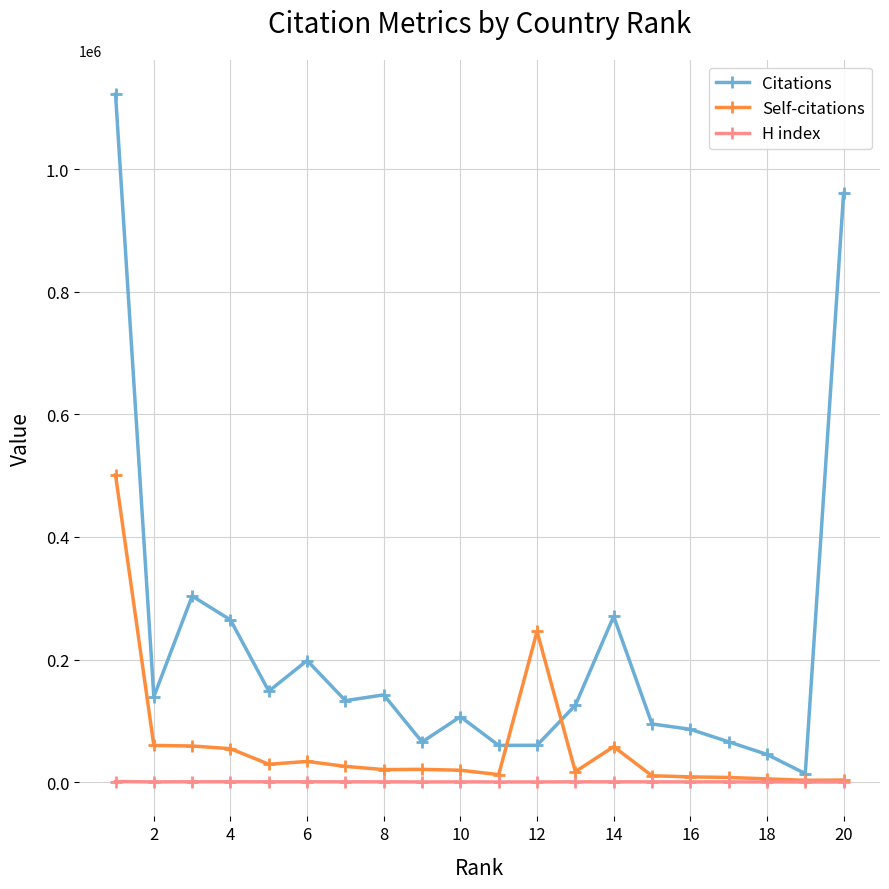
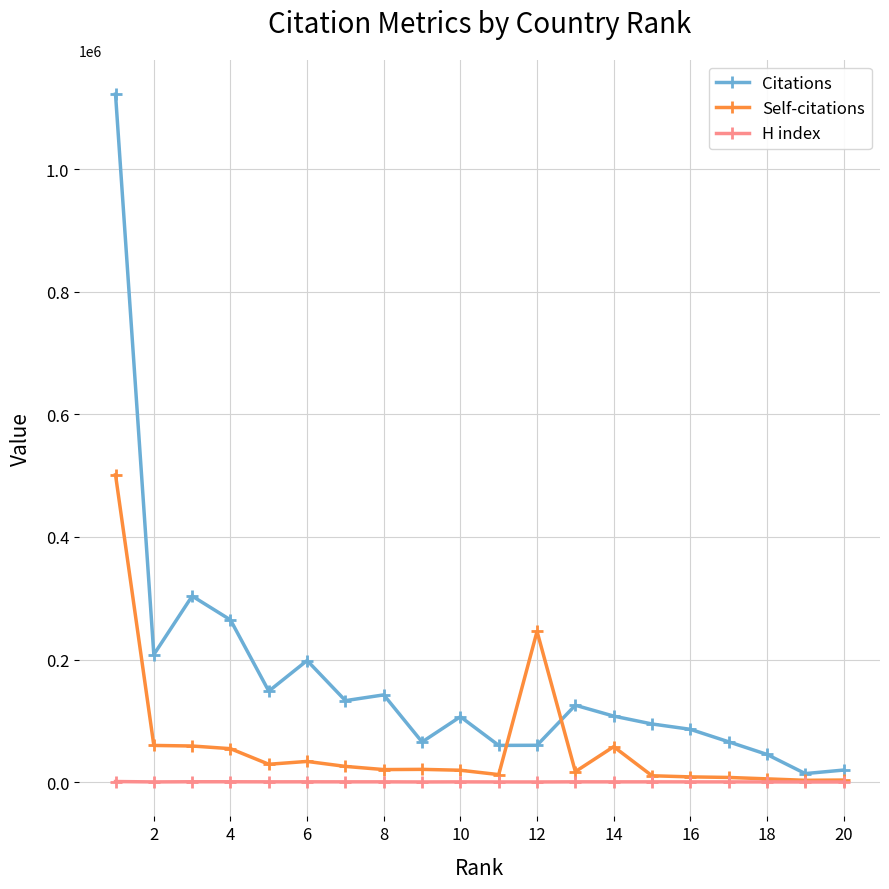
  {
    "Citations": {
-     "2": 140000,
+     "2": 210000,
      "4": 260000,
      "6": 200000,
      "8": 140000,
      "10": 110000,
      "12": 60000,
-     "14": 270000,
+     "14": 110000,
      "16": 90000,
      "18": 50000,
-     "20": 960000
+     "20": 20000
    },
    "Self-citations": {
      "2": 60000,
      "4": 50000,
      "6": 30000,
      "8": 20000,
      "10": 20000,
      "12": 250000,
      "14": 60000,
      "16": 10000,
      "18": 10000
    },
    "H index": {
      "2": 0,
      "4": 0,
      "6": 0,
      "8": 0,
      "10": 0,
      "12": 0,
      "14": 0,
      "16": 0,
      "18": 0
    }
  }
